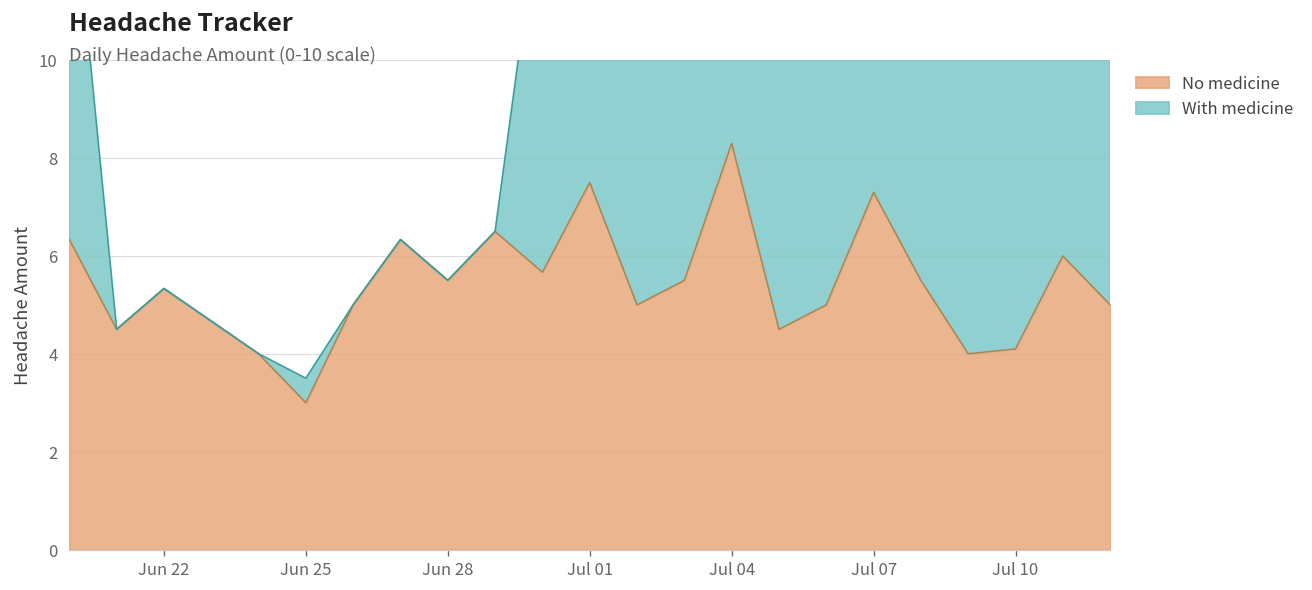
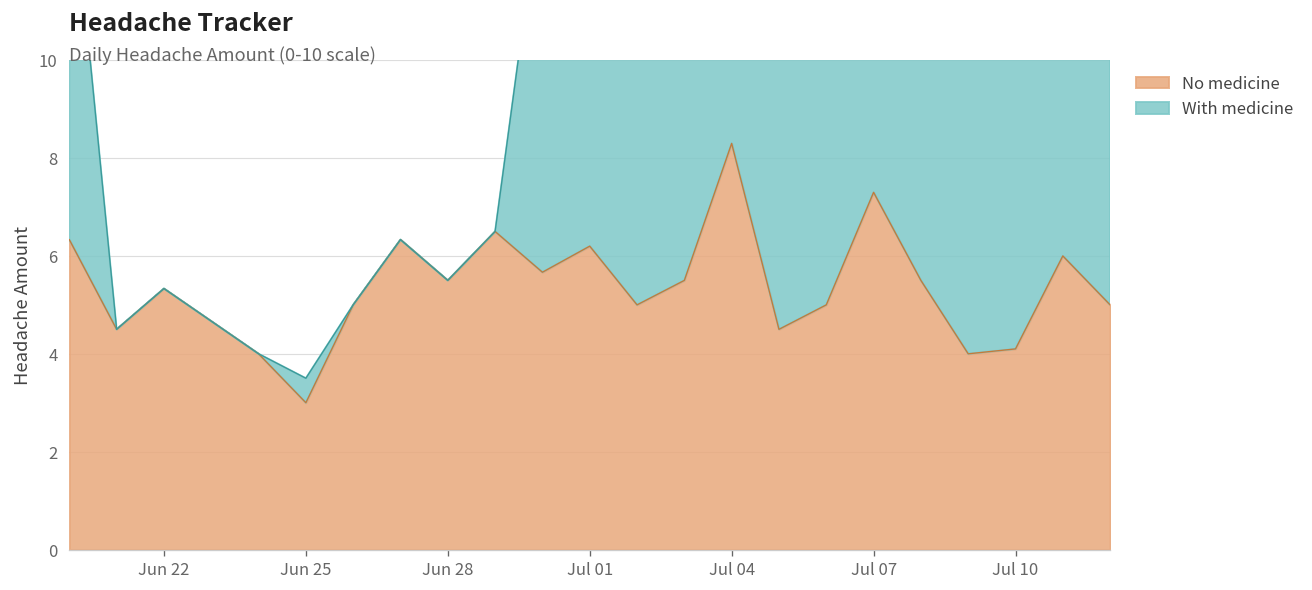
  {
    "No medicine": {
      "Jun 25": 3.0,
-     "Jul 01": 7.5,
+     "Jul 01": 6.2,
      "Jul 04": 8.3,
      "Jul 07": 7.3,
      "Jul 10": 4.1
    },
    "With medicine": {
      "Jun 25": 0.5
    }
  }
